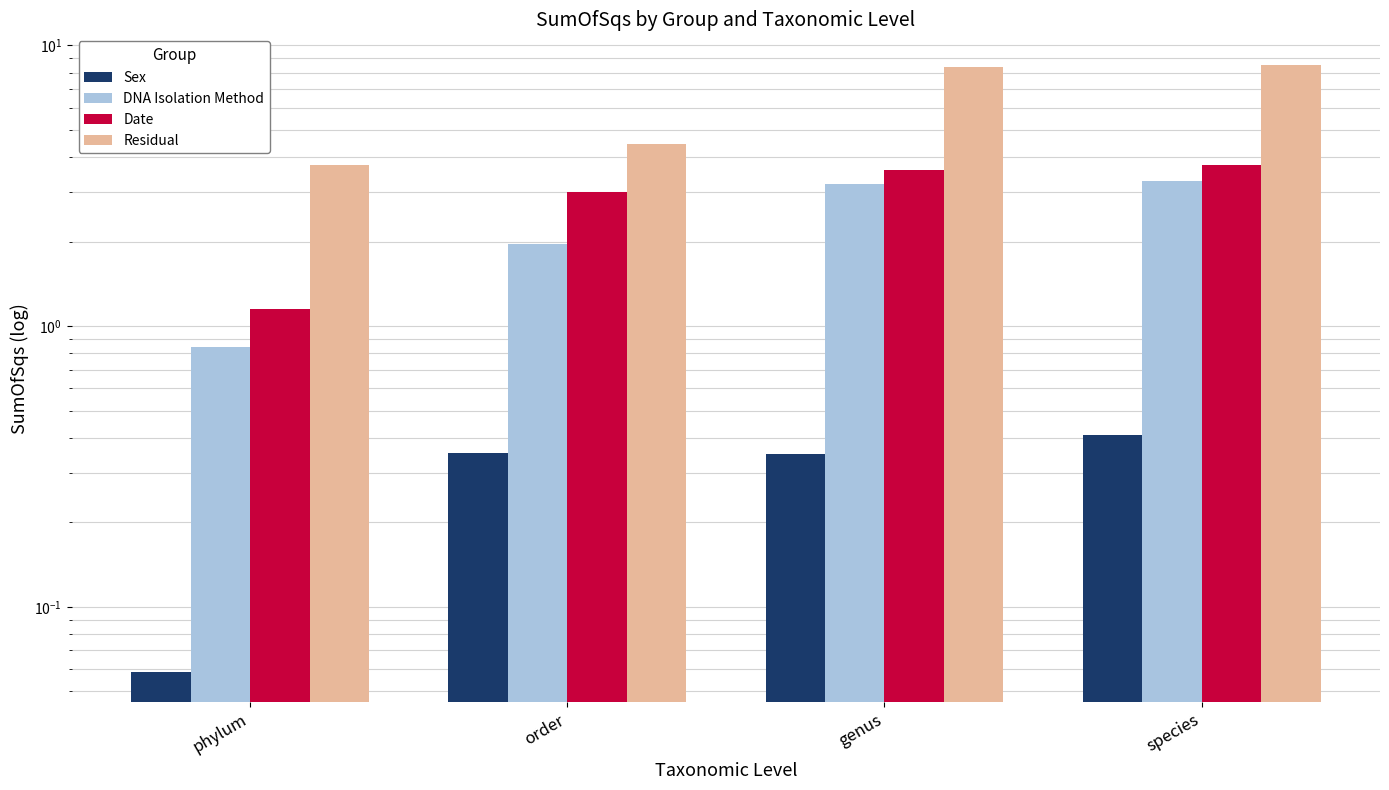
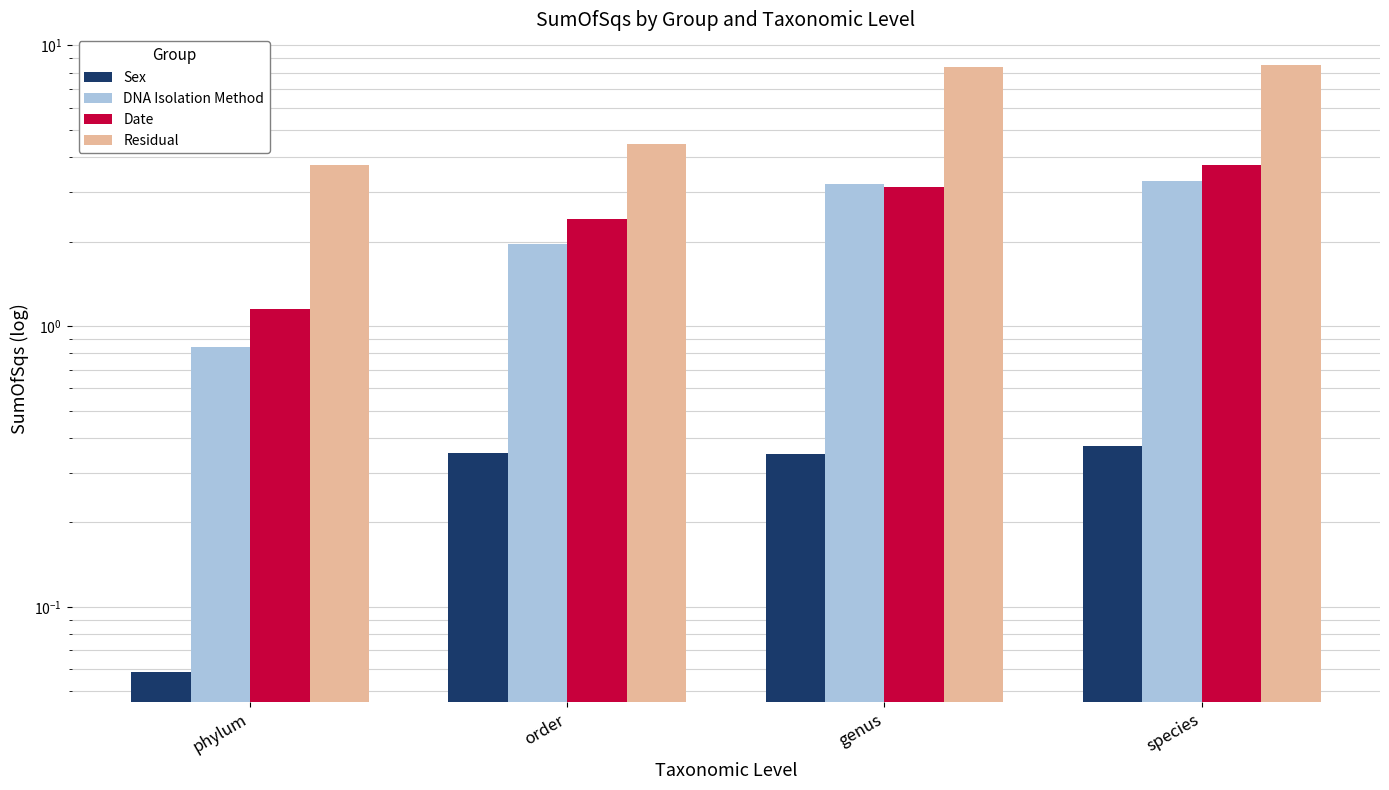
  {
    "Sex": {
      "phylum": 0.059,
      "order": 0.35,
      "genus": 0.35,
-     "species": 0.41
+     "species": 0.37
    },
    "DNA Isolation Method": {
      "phylum": 0.84,
      "order": 2.0,
      "genus": 3.2,
      "species": 3.3
    },
    "Date": {
      "phylum": 1.15,
-     "order": 3.0,
-     "genus": 3.6,
+     "order": 2.4,
+     "genus": 3.1,
      "species": 3.7
    },
    "Residual": {
      "phylum": 3.8,
      "order": 4.4,
      "genus": 8.4,
      "species": 8.5
    }
  }
